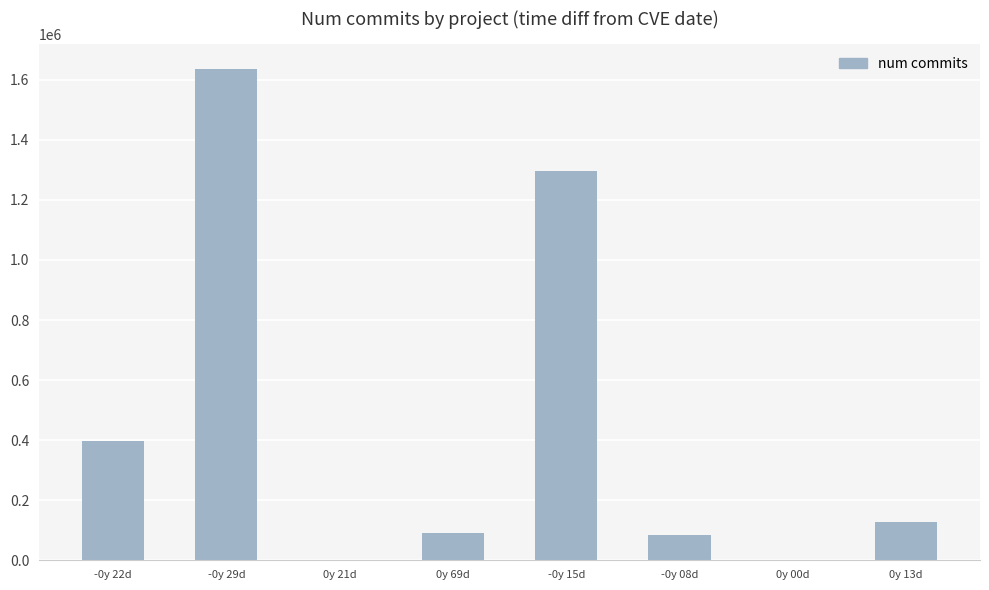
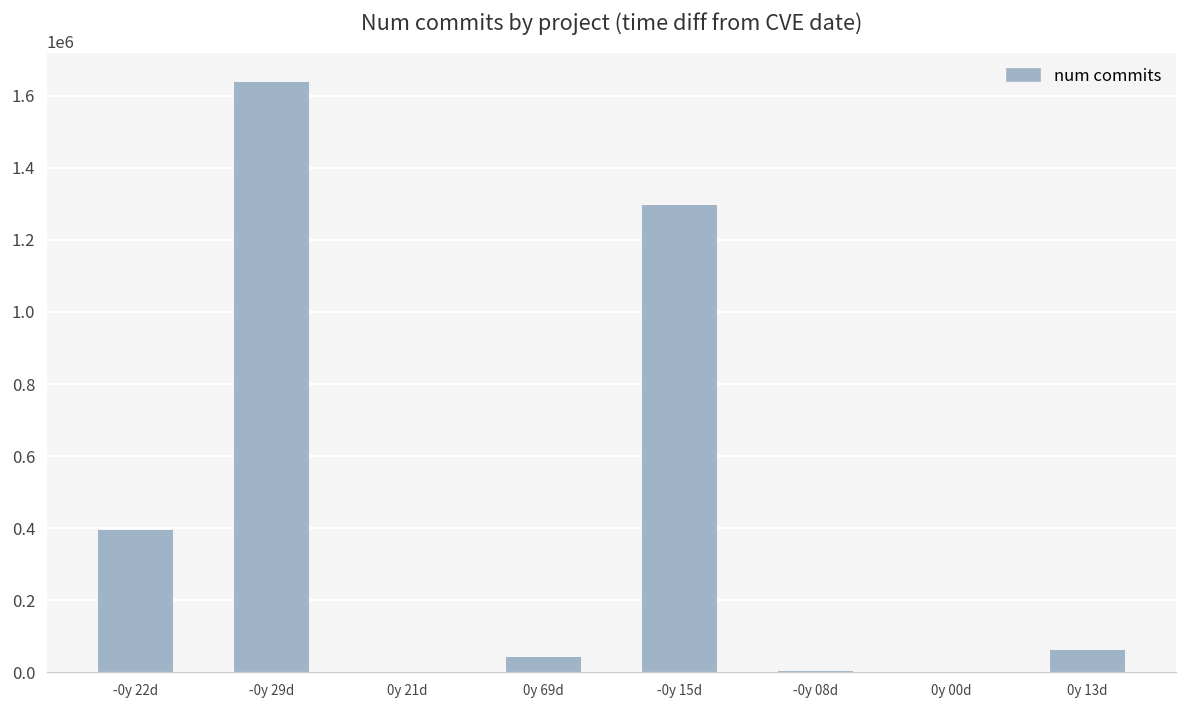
  {
    "-0y 22d": 400000,
    "-0y 29d": 1640000,
-   "0y 69d": 90000,
+   "0y 69d": 40000,
    "-0y 15d": 1300000,
-   "-0y 08d": 90000,
-   "0y 13d": 130000
+   "-0y 08d": 0,
+   "0y 13d": 60000
  }
